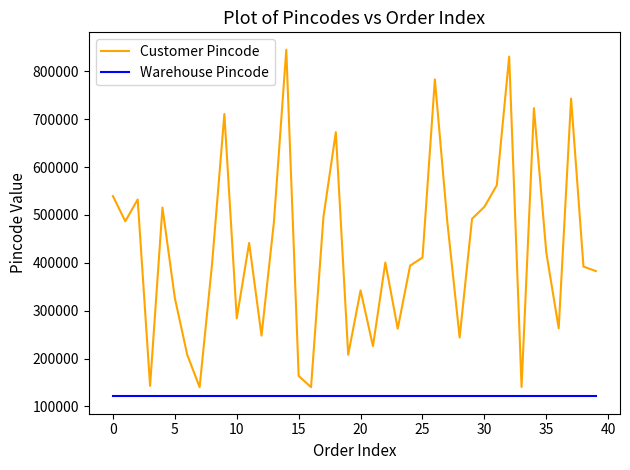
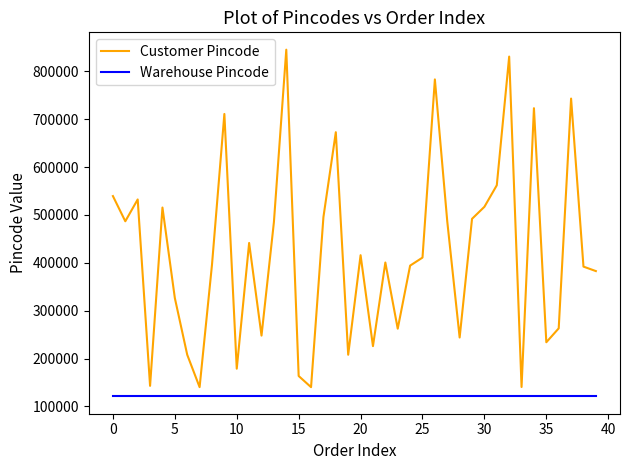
  {
    "Customer Pincode": {
      "0": 540000,
      "5": 330000,
-     "10": 280000,
+     "10": 180000,
      "15": 160000,
-     "20": 340000,
+     "20": 420000,
      "25": 410000,
      "30": 520000,
-     "35": 420000
+     "35": 230000
    },
    "Warehouse Pincode": {
      "0": 120000,
      "5": 120000,
      "10": 120000,
      "15": 120000,
      "20": 120000,
      "25": 120000,
      "30": 120000,
      "35": 120000
    }
  }
